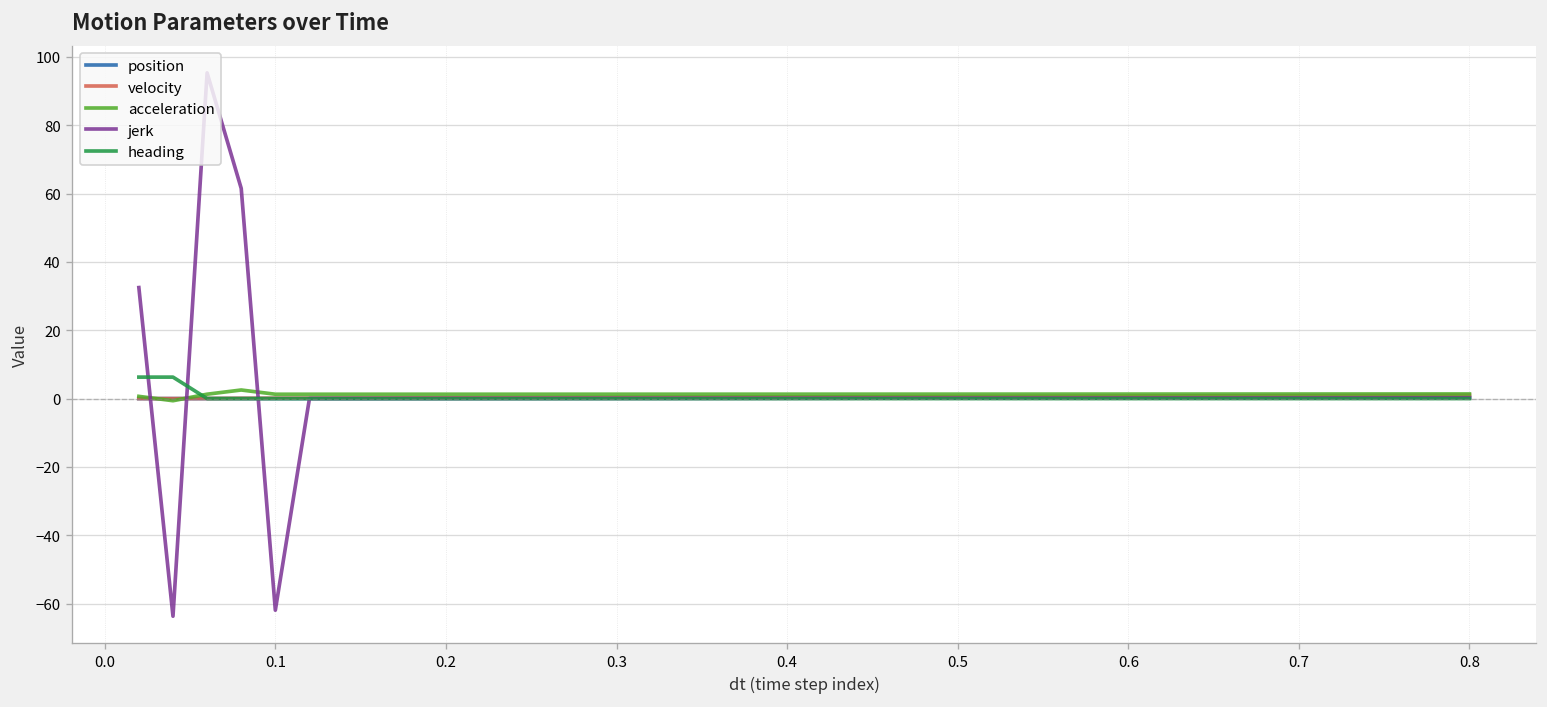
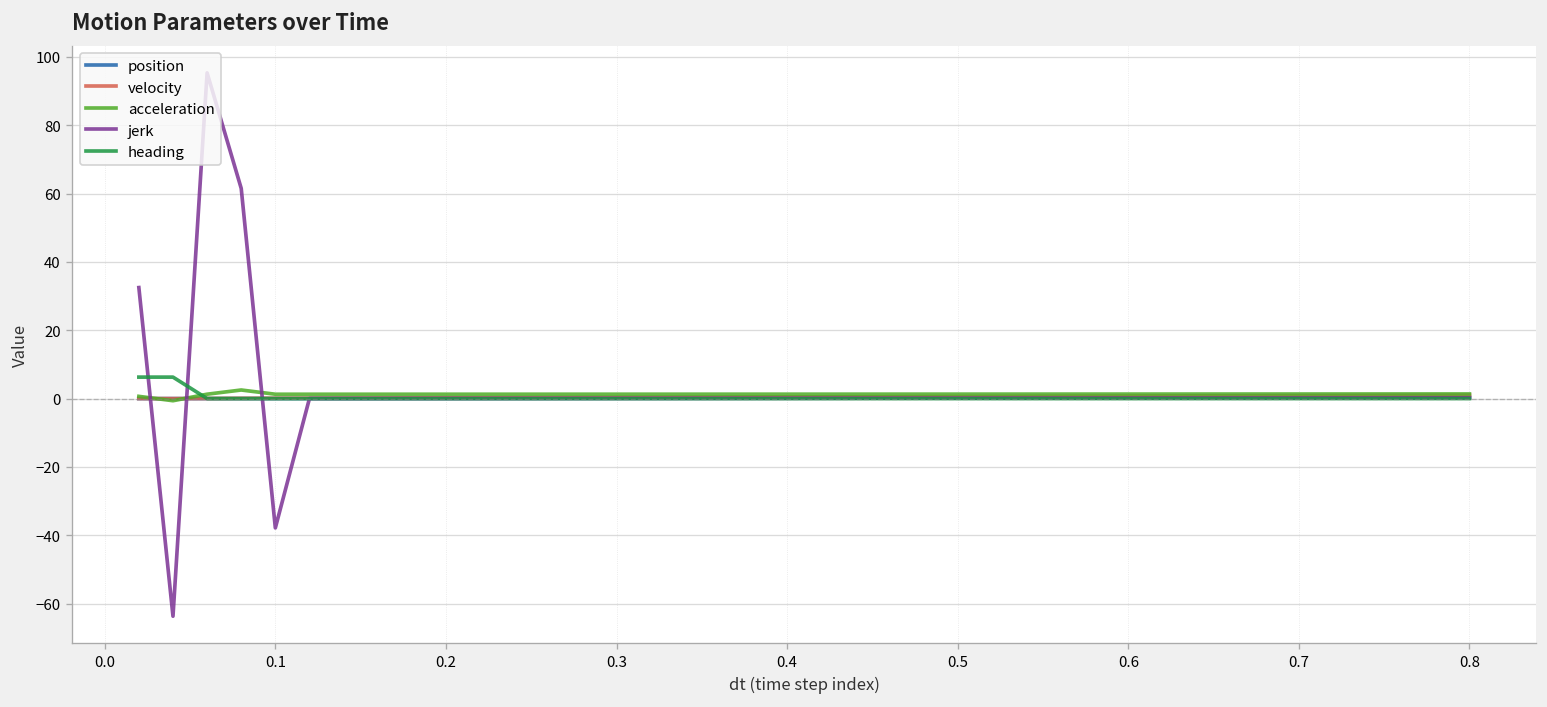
  {
    "acceleration": {
      "0.1": 1,
      "0.2": 1,
      "0.3": 1
    },
    "jerk": {
-     "0.1": -62
+     "0.1": -38
    }
  }
